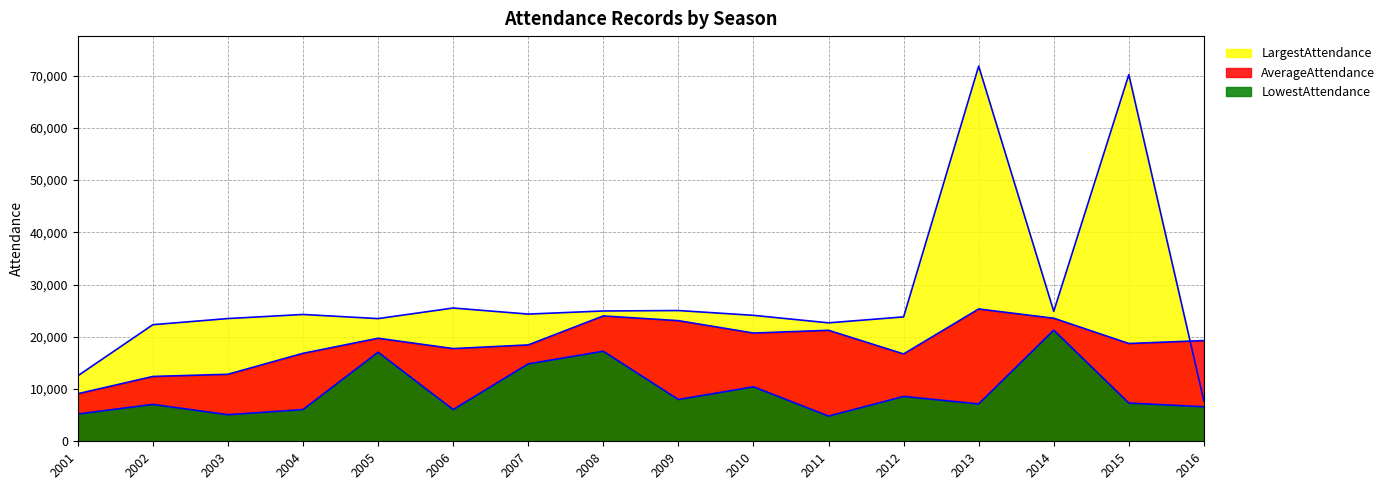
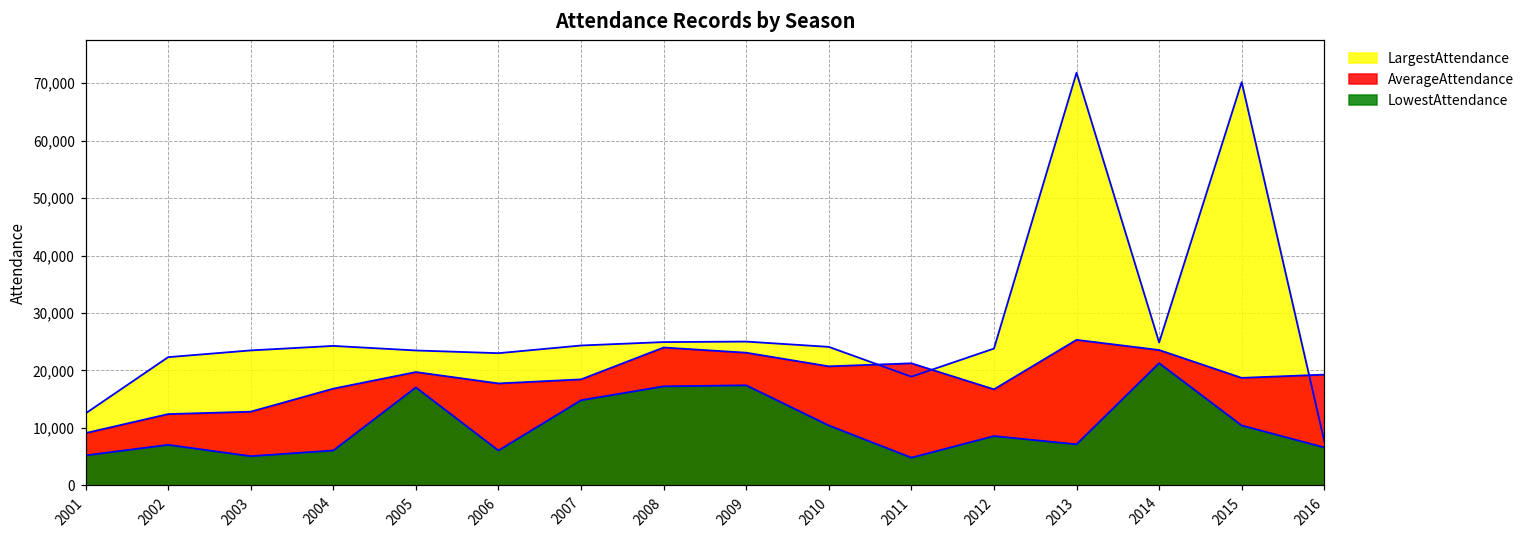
  {
    "LargestAttendance": {
      "2001": "13,000",
      "2002": "22,000",
      "2003": "23,000",
      "2004": "24,000",
      "2005": "23,000",
-     "2006": "26,000",
+     "2006": "23,000",
      "2007": "24,000",
      "2008": "25,000",
      "2009": "25,000",
      "2010": "24,000",
-     "2011": "23,000",
+     "2011": "19,000",
      "2012": "24,000",
      "2013": "72,000",
      "2014": "25,000",
      "2015": "70,000",
      "2016": "8,000"
    },
    "AverageAttendance": {
      "2001": "9,000",
      "2002": "12,000",
      "2003": "13,000",
      "2004": "17,000",
      "2005": "20,000",
      "2006": "18,000",
      "2007": "18,000",
      "2008": "24,000",
      "2009": "23,000",
      "2010": "21,000",
      "2011": "21,000",
      "2012": "17,000",
      "2013": "25,000",
      "2014": "24,000",
      "2015": "19,000",
      "2016": "19,000"
    },
    "LowestAttendance": {
      "2001": "5,000",
      "2002": "7,000",
      "2003": "5,000",
      "2004": "6,000",
      "2005": "17,000",
      "2006": "6,000",
      "2007": "15,000",
      "2008": "17,000",
-     "2009": "8,000",
+     "2009": "17,000",
      "2010": "10,000",
      "2011": "5,000",
      "2012": "9,000",
      "2013": "7,000",
      "2014": "21,000",
-     "2015": "7,000",
+     "2015": "10,000",
      "2016": "7,000"
    }
  }
